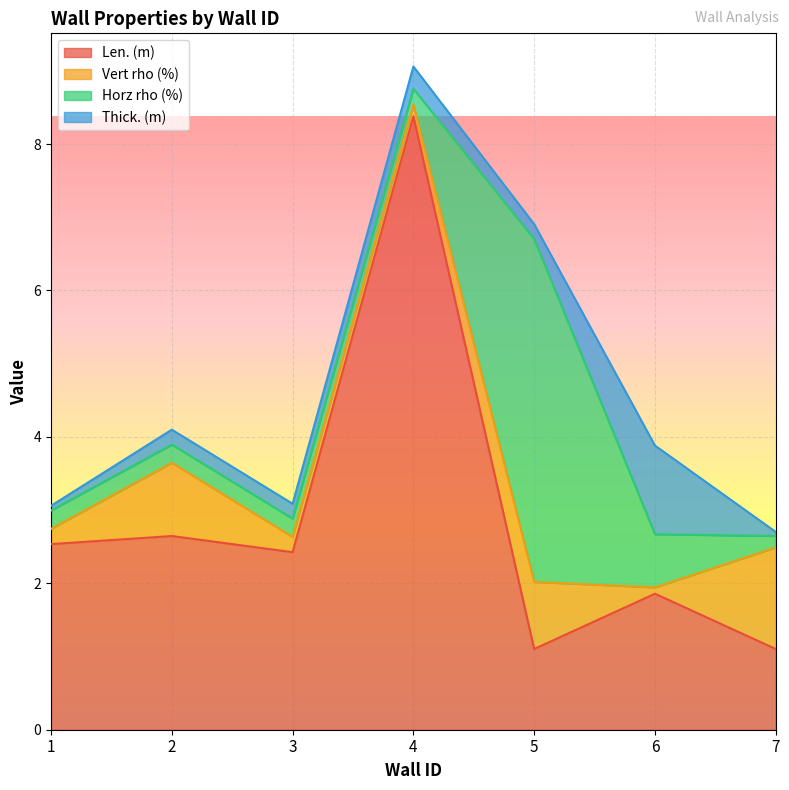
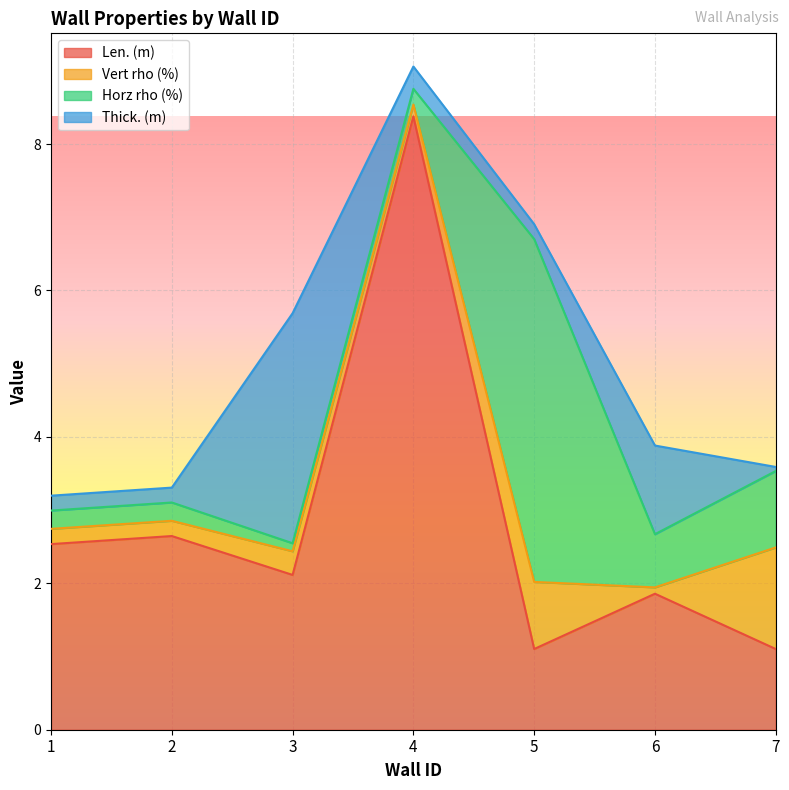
  {
    "Len. (m)": {
      "1": 2.5,
      "2": 2.6,
-     "3": 2.4,
+     "3": 2.1,
      "4": 8.4,
      "5": 1.1,
      "6": 1.9,
      "7": 1.1
    },
    "Vert rho (%)": {
      "1": 0.2,
-     "2": 1.0,
-     "3": 0.2,
+     "2": 0.2,
+     "3": 0.3,
      "4": 0.2,
      "5": 0.9,
      "6": 0.1,
      "7": 1.4
    },
    "Horz rho (%)": {
      "1": 0.3,
      "2": 0.3,
-     "3": 0.3,
+     "3": 0.1,
      "4": 0.2,
      "5": 4.7,
      "6": 0.7,
-     "7": 0.2
+     "7": 1.0
    },
    "Thick. (m)": {
-     "1": 0.1,
+     "1": 0.2,
      "2": 0.2,
-     "3": 0.2,
+     "3": 3.1,
      "4": 0.3,
      "5": 0.2,
      "6": 1.2,
      "7": 0.1
    }
  }
